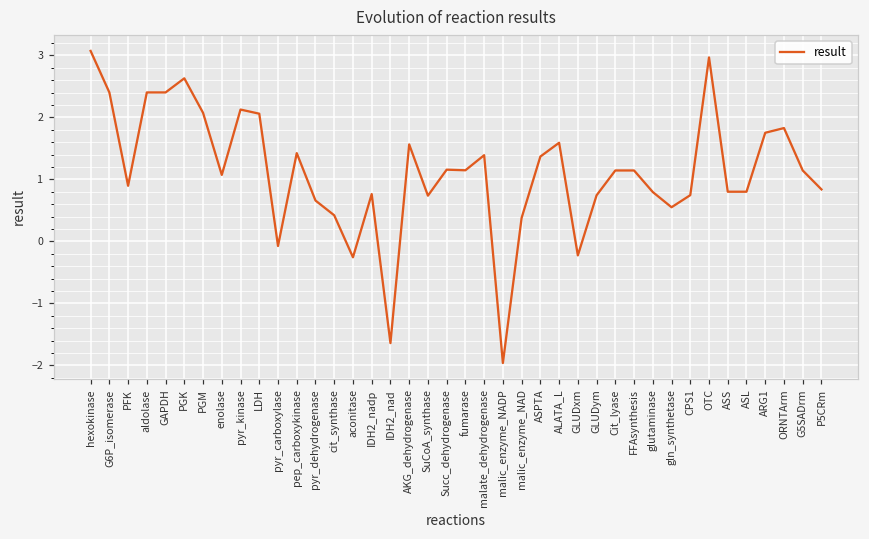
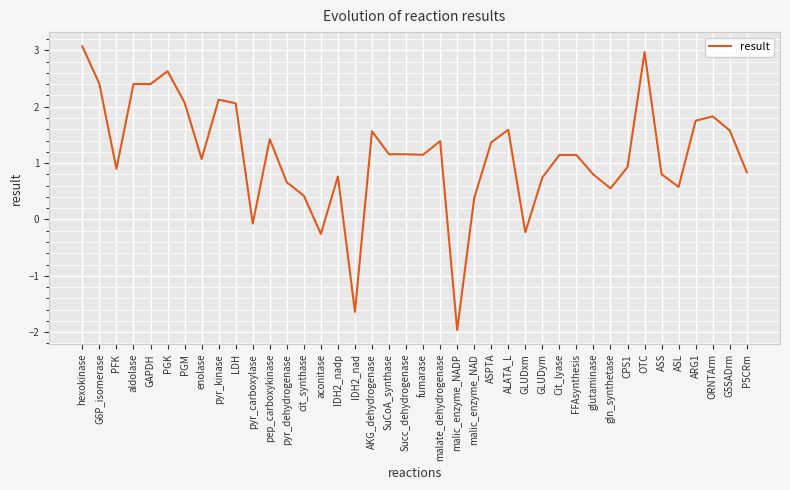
  {
    "hexokinase": 3.1,
    "G6P_isomerase": 2.4,
    "PFK": 0.9,
    "aldolase": 2.4,
    "GAPDH": 2.4,
    "PGK": 2.6,
    "PGM": 2.1,
    "enolase": 1.1,
    "pyr_kinase": 2.1,
    "LDH": 2.1,
    "pyr_carboxylase": -0.1,
    "pep_carboxykinase": 1.4,
    "pyr_dehydrogenase": 0.7,
    "cit_synthase": 0.4,
    "aconitase": -0.3,
    "IDH2_nadp": 0.8,
    "IDH2_nad": -1.6,
    "AKG_dehydrogenase": 1.6,
-   "SuCoA_synthase": 0.7,
+   "SuCoA_synthase": 1.2,
    "Succ_dehydrogenase": 1.2,
    "fumarase": 1.1,
    "malate_dehydrogenase": 1.4,
    "malic_enzyme_NADP": -2.0,
    "malic_enzyme_NAD": 0.4,
    "ASPTA": 1.4,
    "ALATA_L": 1.6,
    "GLUDxm": -0.2,
    "GLUDym": 0.7,
    "Cit_lyase": 1.1,
    "FFAsynthesis": 1.1,
    "glutaminase": 0.8,
    "gln_synthetase": 0.6,
-   "CPS1": 0.7,
+   "CPS1": 0.9,
    "OTC": 3.0,
    "ASS": 0.8,
-   "ASL": 0.8,
+   "ASL": 0.6,
    "ARG1": 1.8,
    "ORNTArm": 1.8,
-   "G5SADrm": 1.1,
+   "G5SADrm": 1.6,
    "P5CRm": 0.8
  }
